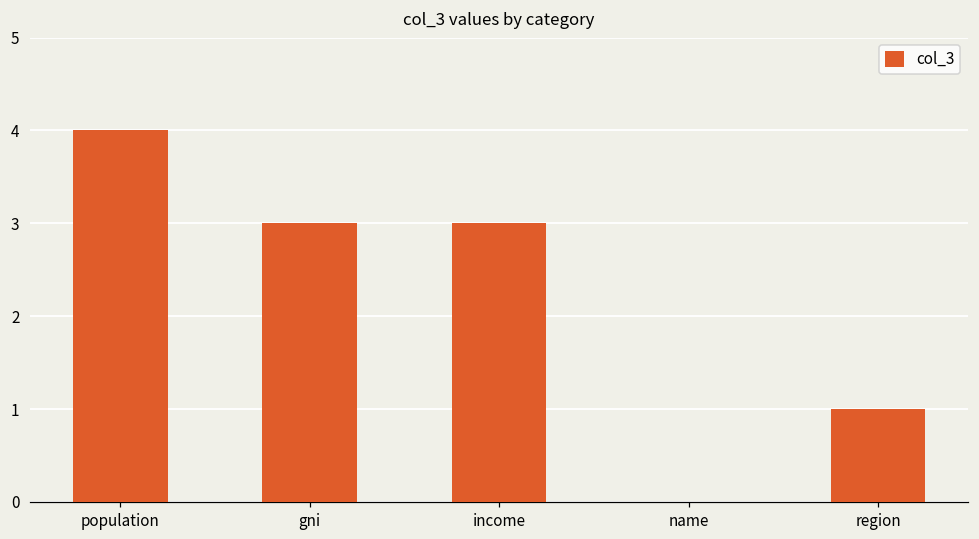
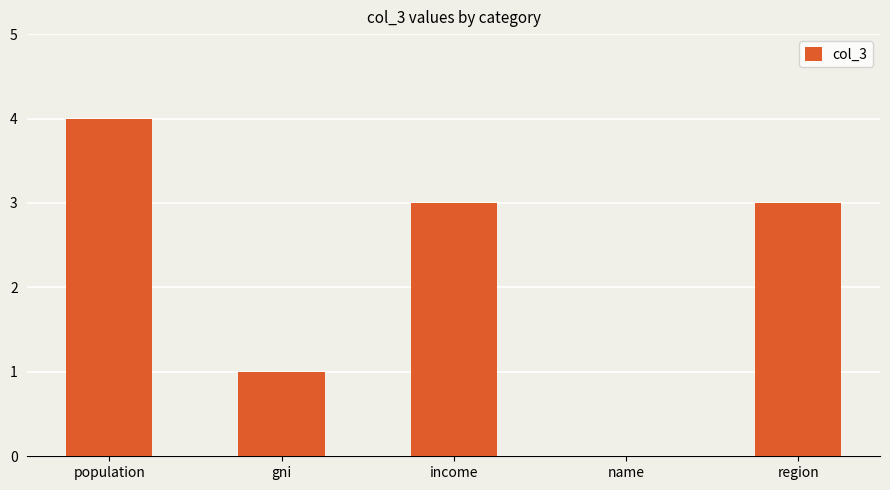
  {
    "population": 4,
-   "gni": 3,
+   "gni": 1,
    "income": 3,
    "name": 0,
-   "region": 1
+   "region": 3
  }
